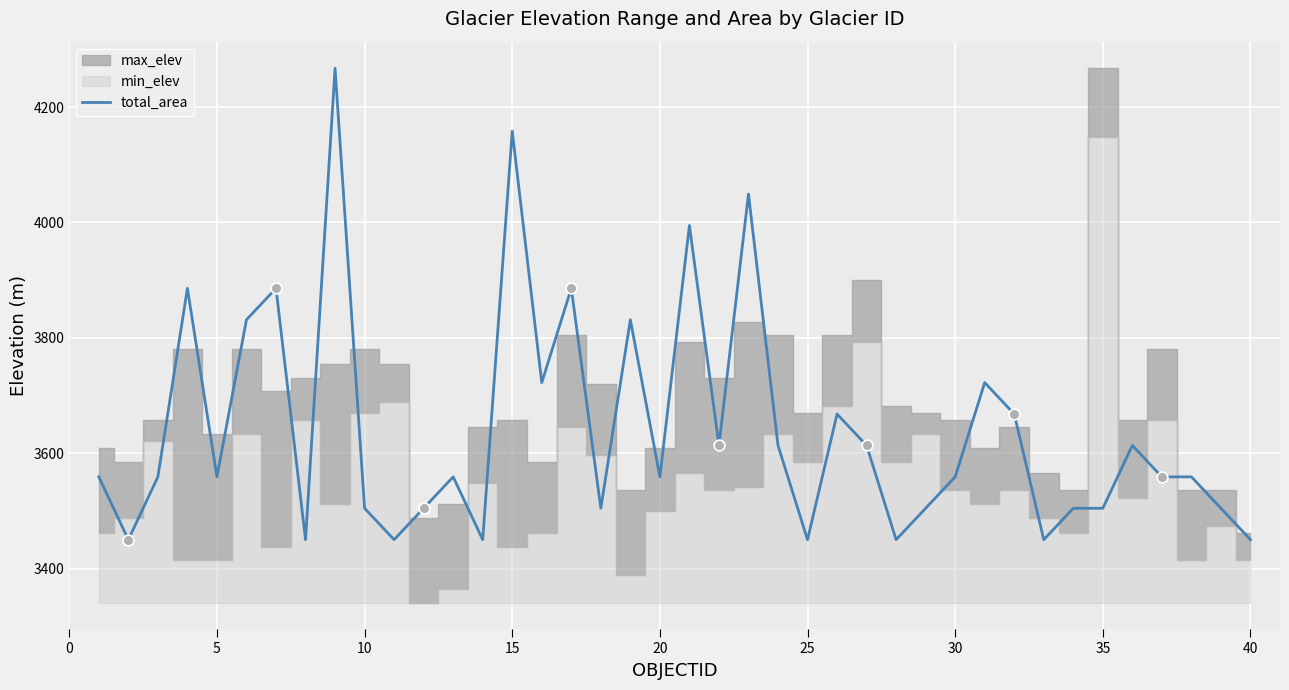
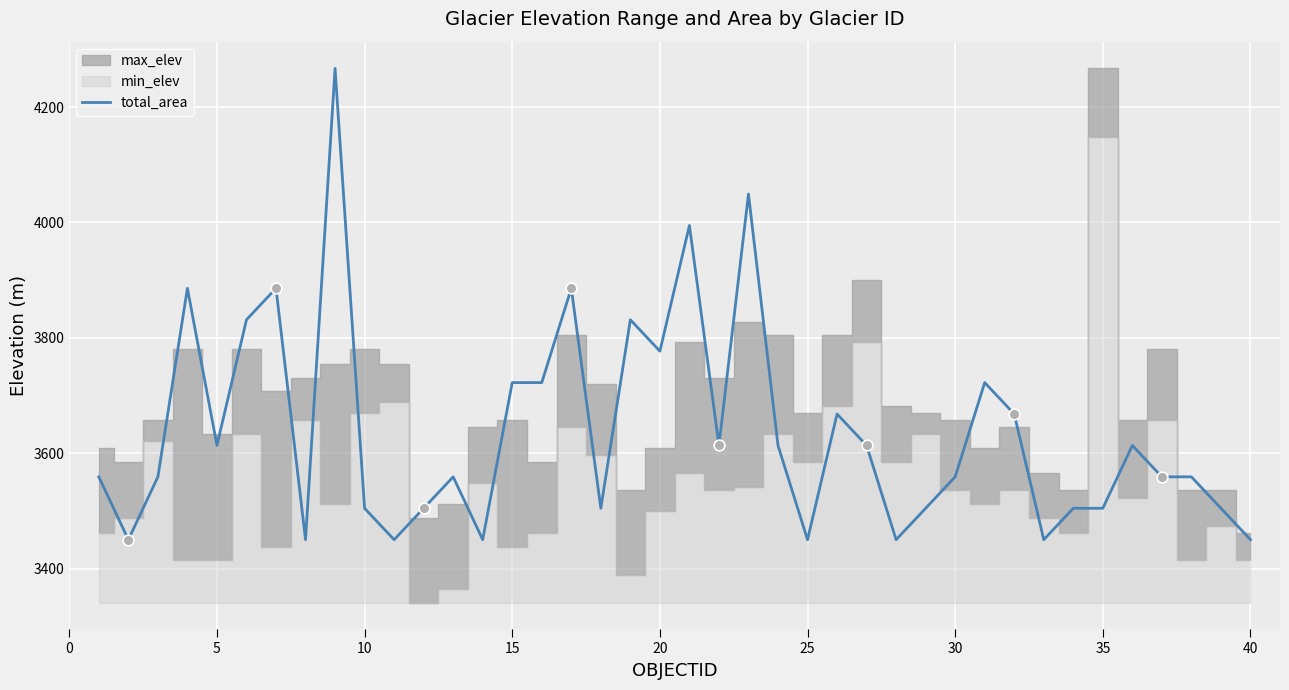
  {
    "total_area": {
-     "5": 3560,
+     "5": 3610,
      "10": 3500,
-     "15": 4160,
-     "20": 3560,
+     "15": 3720,
+     "20": 3780,
      "25": 3450,
      "30": 3560,
      "35": 3500,
      "40": 3450
    }
  }
